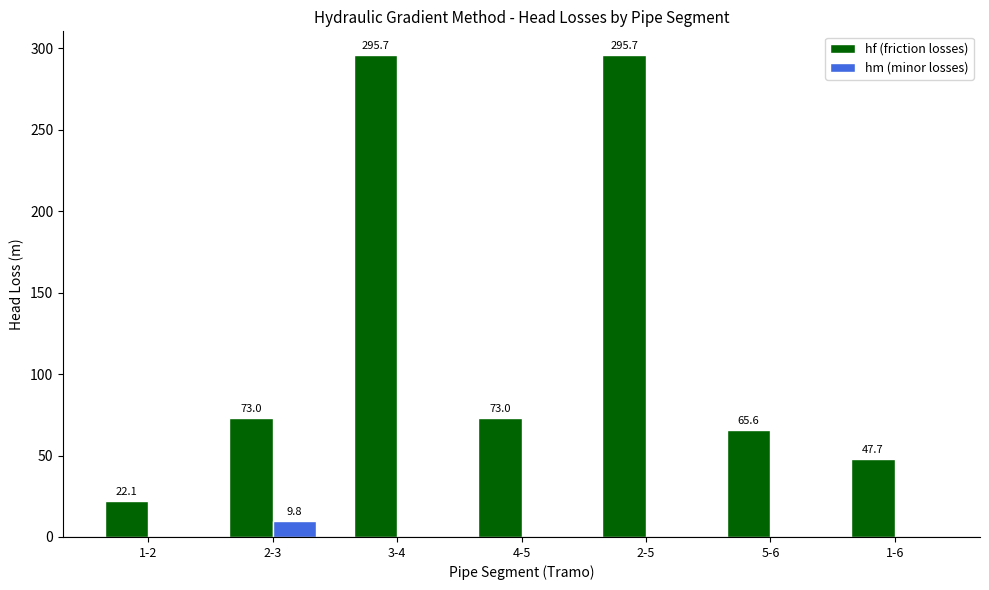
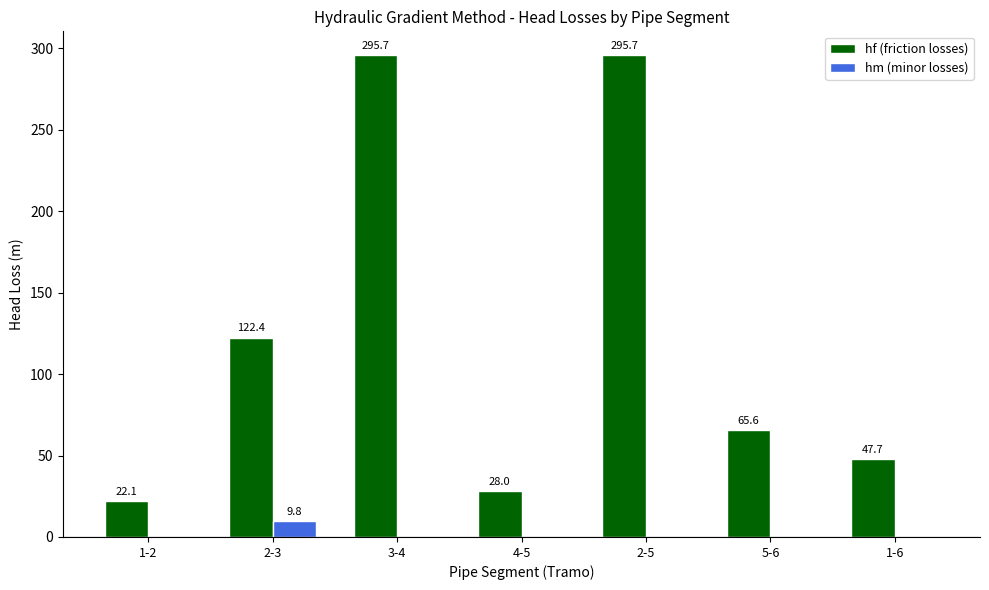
  {
    "hf (friction losses)": {
      "1-2": 22.1,
-     "2-3": 73.0,
+     "2-3": 122.4,
      "3-4": 295.7,
-     "4-5": 73.0,
+     "4-5": 28.0,
      "2-5": 295.7,
      "5-6": 65.6,
      "1-6": 47.7
    },
    "hm (minor losses)": {
      "2-3": 9.8
    }
  }
